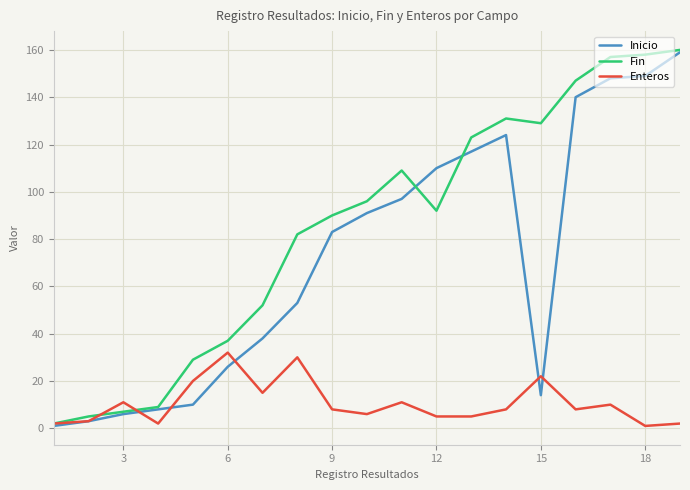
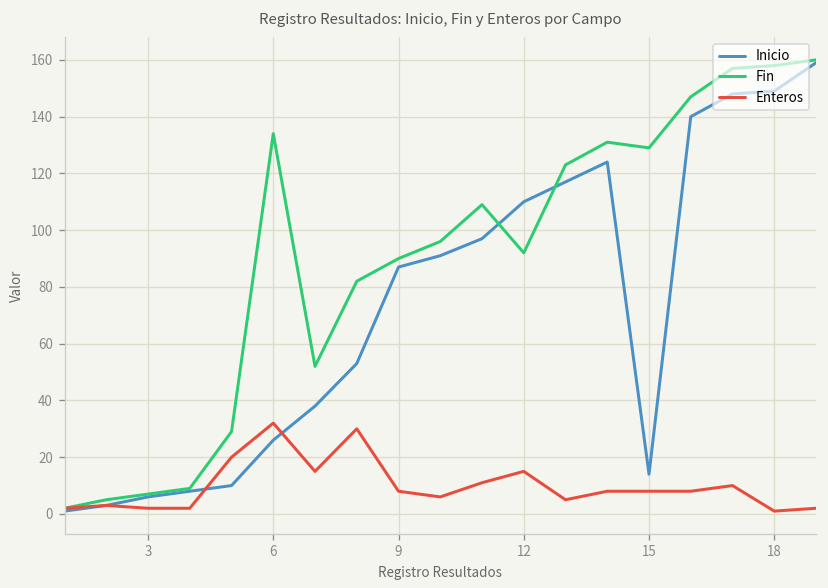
  {
    "Inicio": {
      "6": 26,
-     "9": 83,
+     "9": 87,
      "12": 110,
      "15": 14
    },
    "Fin": {
-     "6": 37,
+     "6": 134,
      "9": 90,
      "12": 92,
      "15": 129
    },
    "Enteros": {
-     "3": 11,
+     "3": 2,
      "6": 32,
      "9": 8,
-     "12": 5,
-     "15": 22,
+     "12": 15,
+     "15": 8,
      "18": 1
    }
  }
